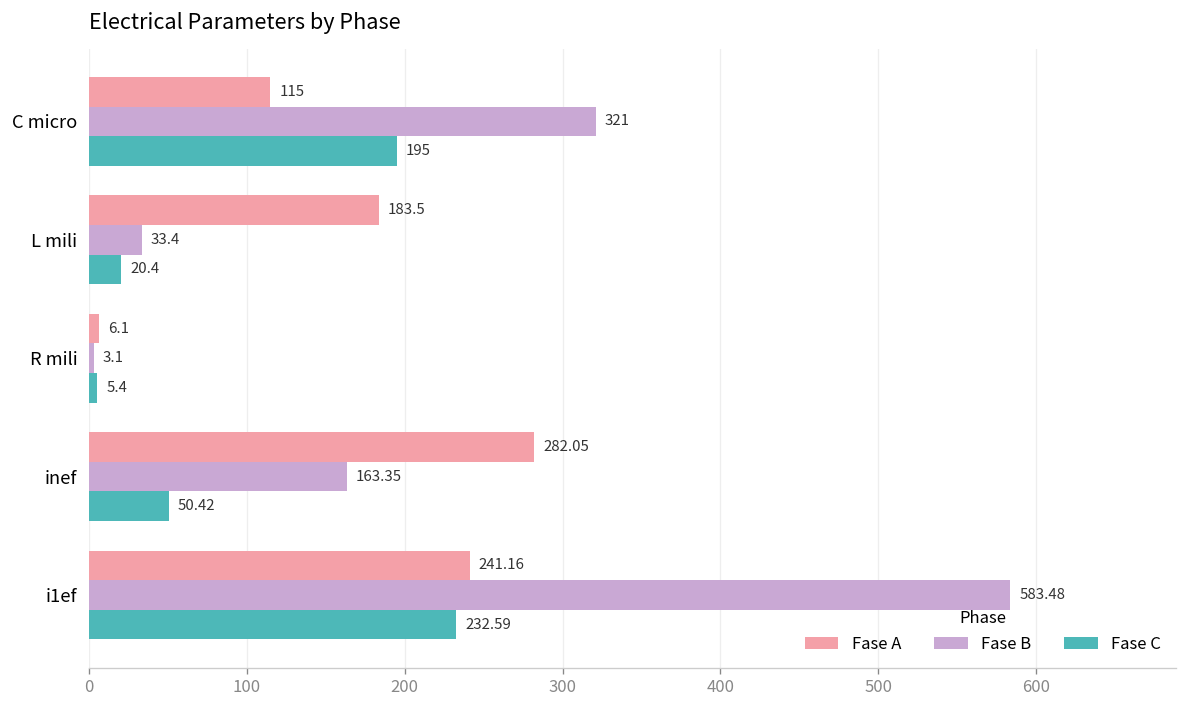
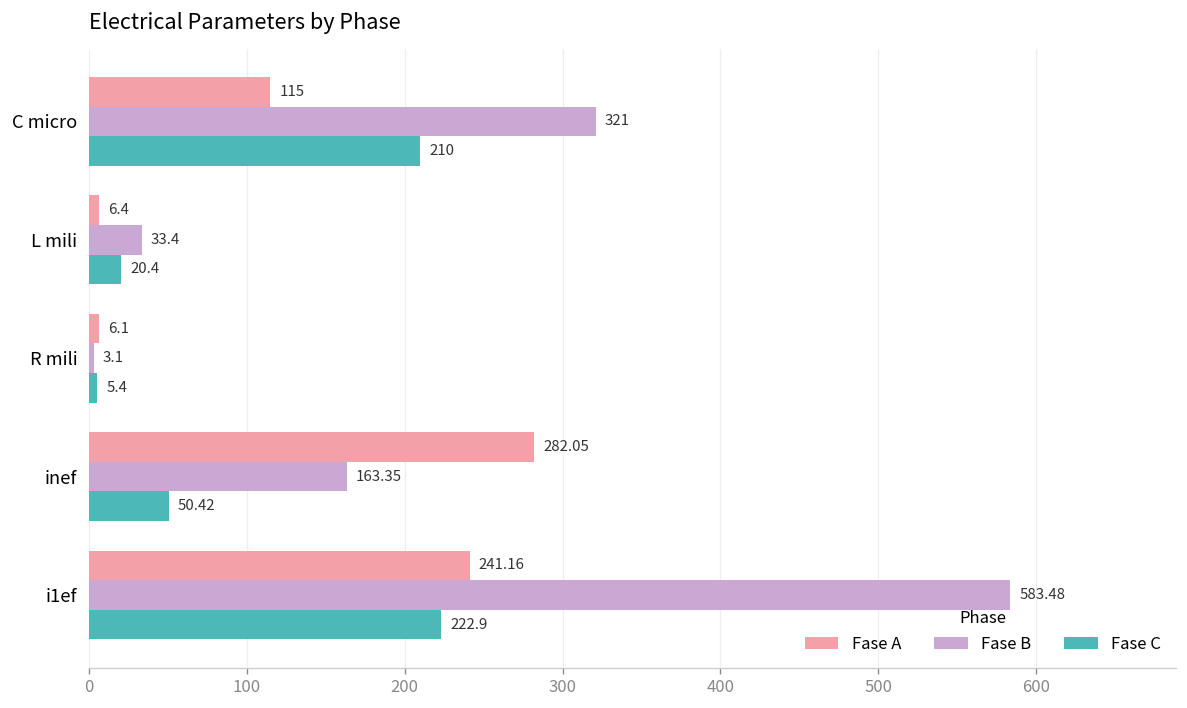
  {
    "Fase A": {
      "C micro": 115,
-     "L mili": 183.5,
+     "L mili": 6.4,
      "R mili": 6.1,
      "inef": 282.05,
      "i1ef": 241.16
    },
    "Fase B": {
      "C micro": 321,
      "L mili": 33.4,
      "R mili": 3.1,
      "inef": 163.35,
      "i1ef": 583.48
    },
    "Fase C": {
-     "C micro": 195,
+     "C micro": 210,
      "L mili": 20.4,
      "R mili": 5.4,
      "inef": 50.42,
-     "i1ef": 232.59
+     "i1ef": 222.9
    }
  }
